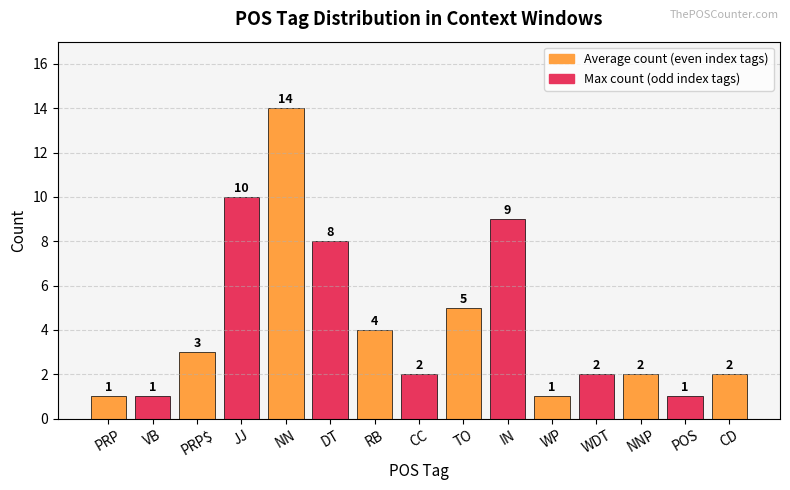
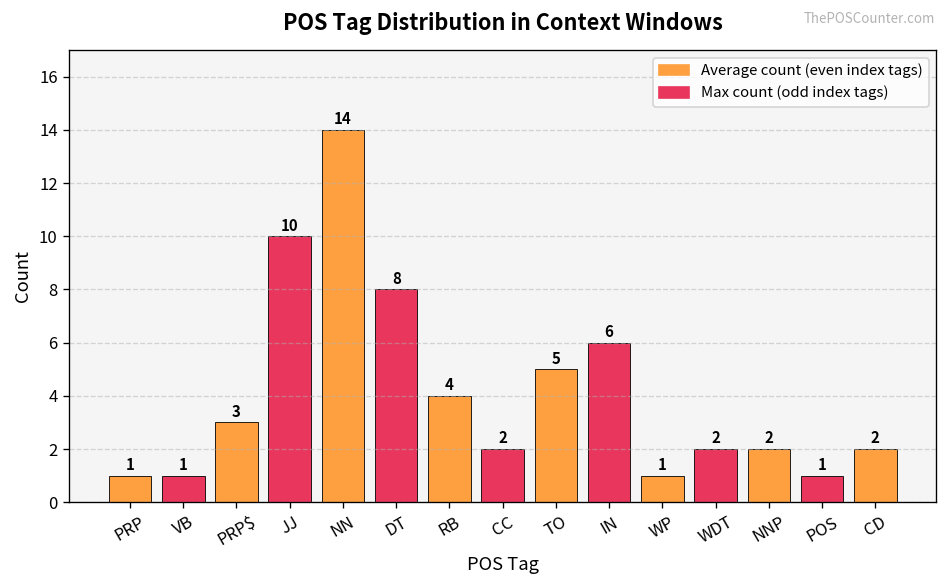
  {
    "PRP": 1,
    "VB": 1,
    "PRP$": 3,
    "JJ": 10,
    "NN": 14,
    "DT": 8,
    "RB": 4,
    "CC": 2,
    "TO": 5,
-   "IN": 9,
+   "IN": 6,
    "WP": 1,
    "WDT": 2,
    "NNP": 2,
    "POS": 1,
    "CD": 2
  }
